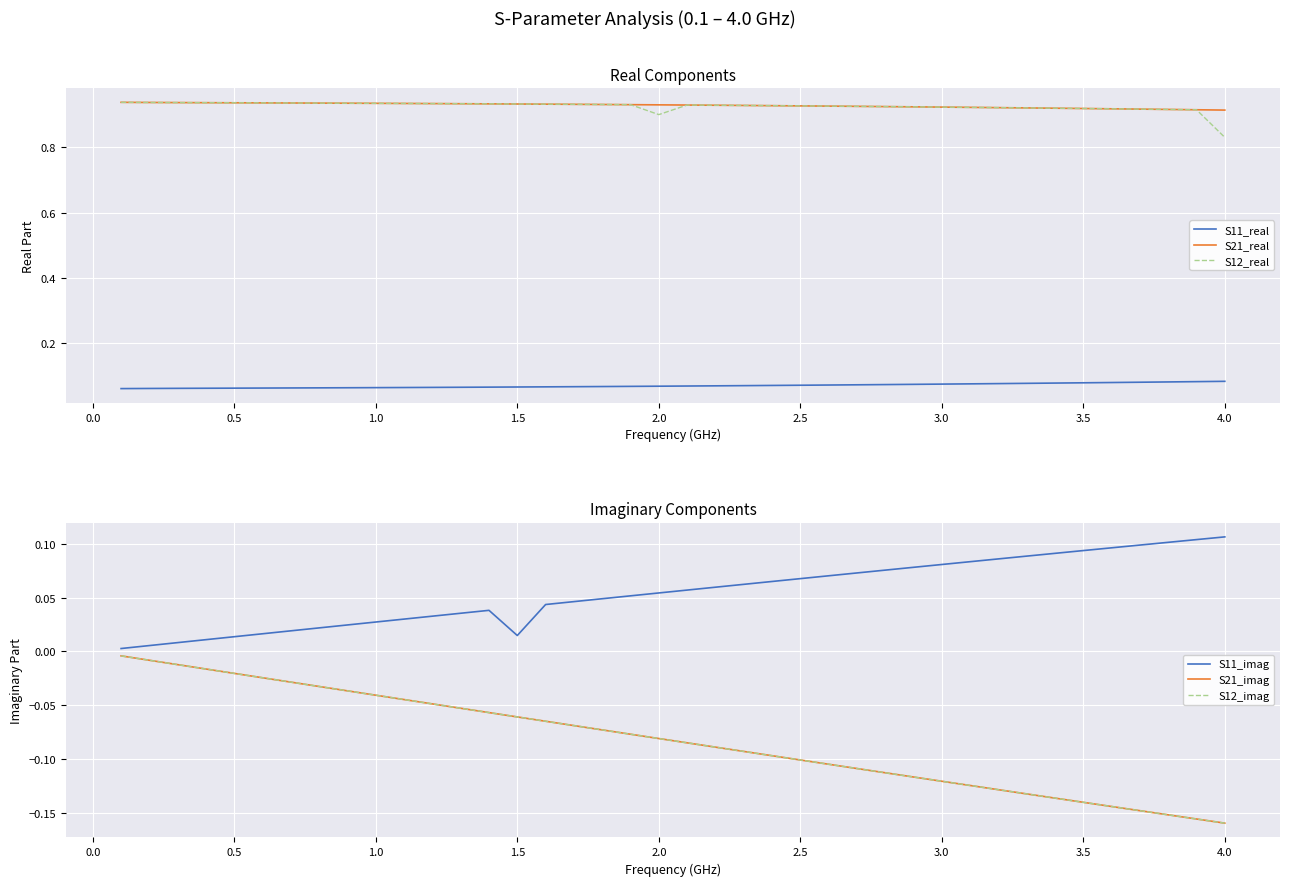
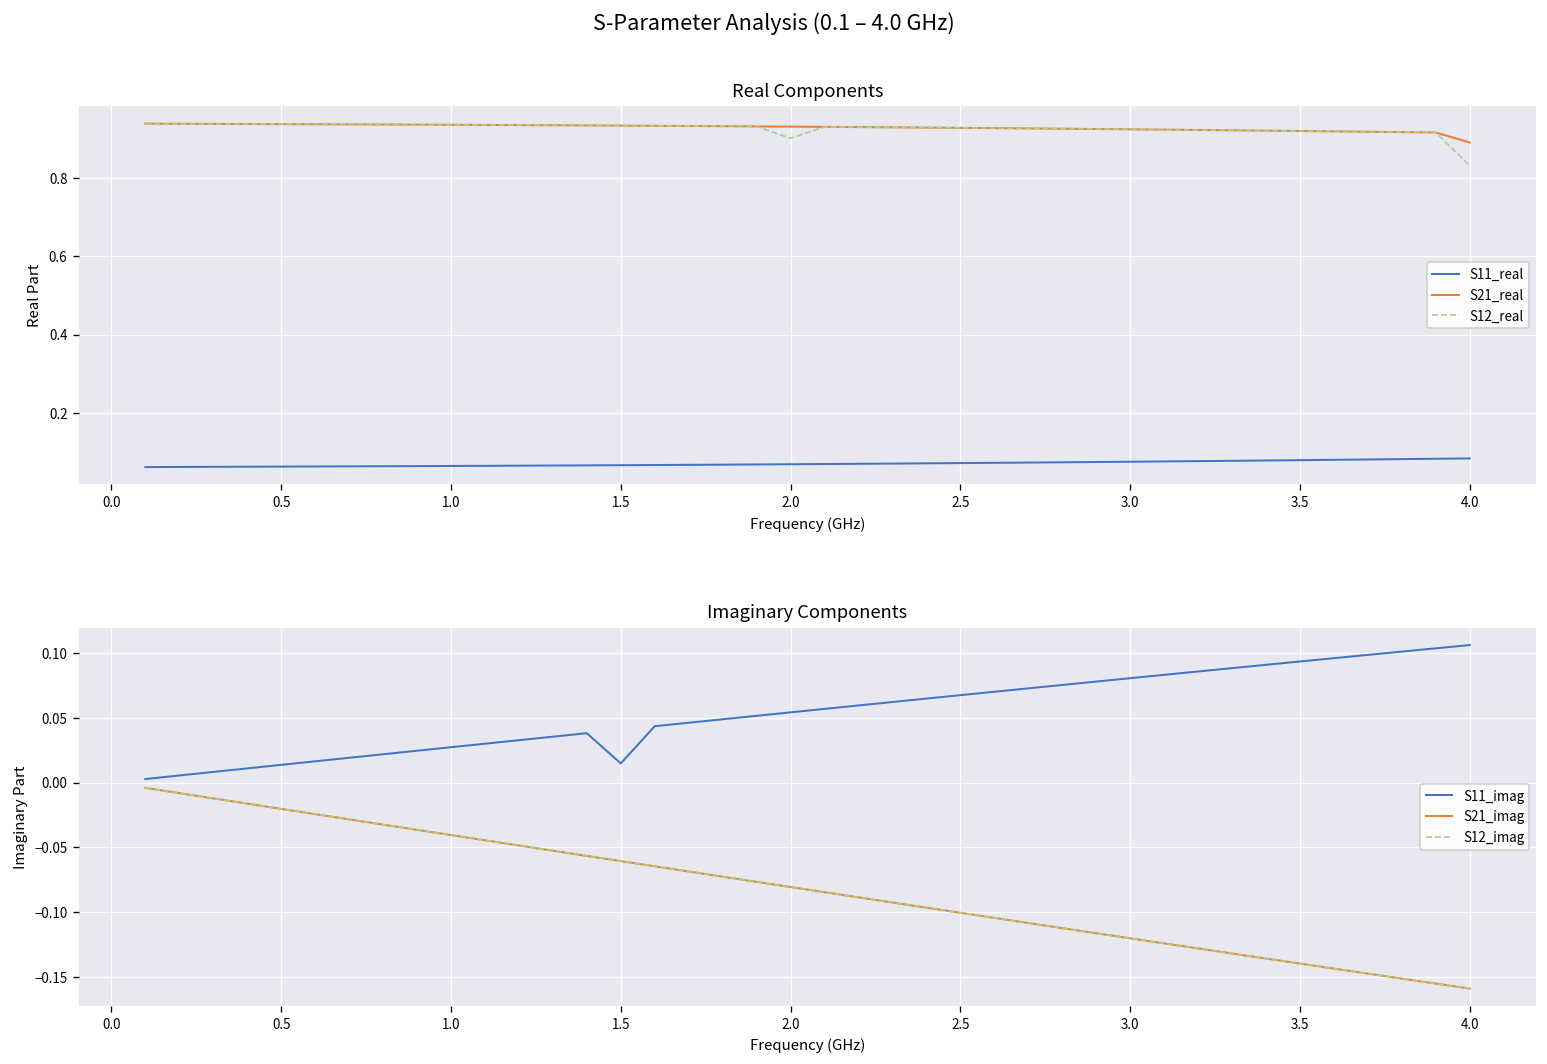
  {
    "Real Components": {
      "S11_real": {
        "0.5": 0.06,
        "1.0": 0.06,
        "1.5": 0.07,
        "2.0": 0.07,
        "2.5": 0.07,
        "3.0": 0.08,
        "3.5": 0.08,
        "4.0": 0.08
      },
      "S21_real": {
        "2.0": 0.93,
-       "4.0": 0.91
+       "4.0": 0.89
      },
      "S12_real": {
        "2.0": 0.90,
        "4.0": 0.83
      }
    },
    "Imaginary Components": {
      "S11_imag": {
        "0.5": 0.014,
        "1.0": 0.027,
        "1.5": 0.015,
        "2.0": 0.054,
        "2.5": 0.068,
        "3.0": 0.081,
        "3.5": 0.094,
        "4.0": 0.106
      },
      "S12_imag": {
        "0.5": -0.020,
        "1.0": -0.041,
        "1.5": -0.061,
        "2.0": -0.081,
        "2.5": -0.101,
        "3.0": -0.120,
        "3.5": -0.140,
        "4.0": -0.159
      }
    }
  }
